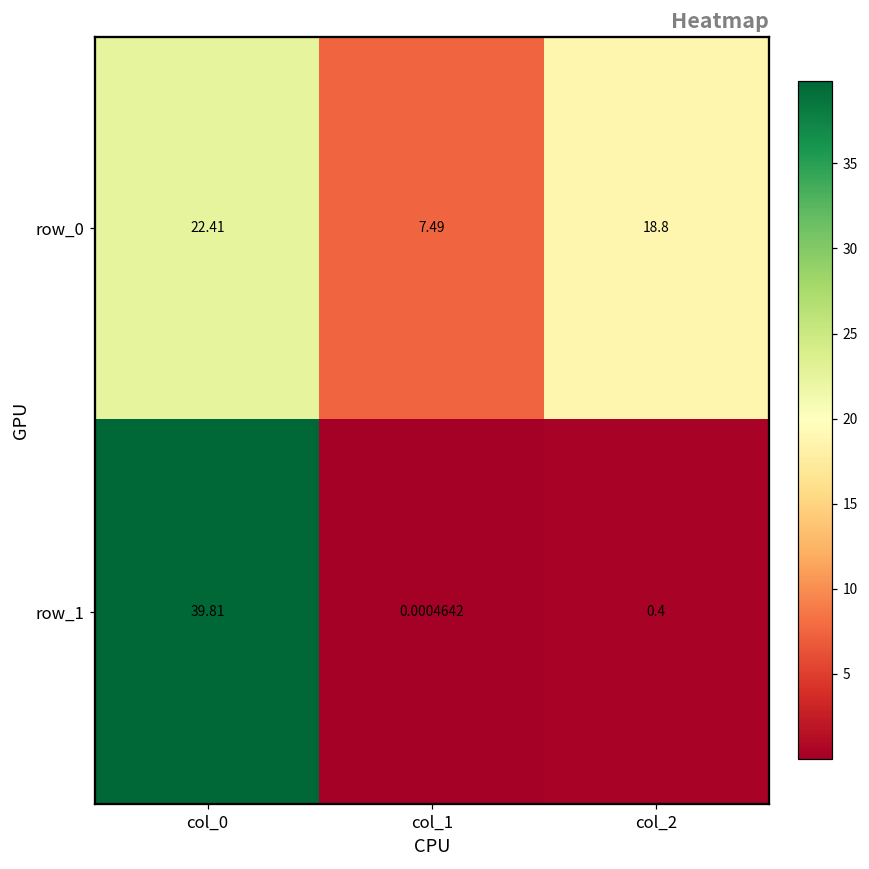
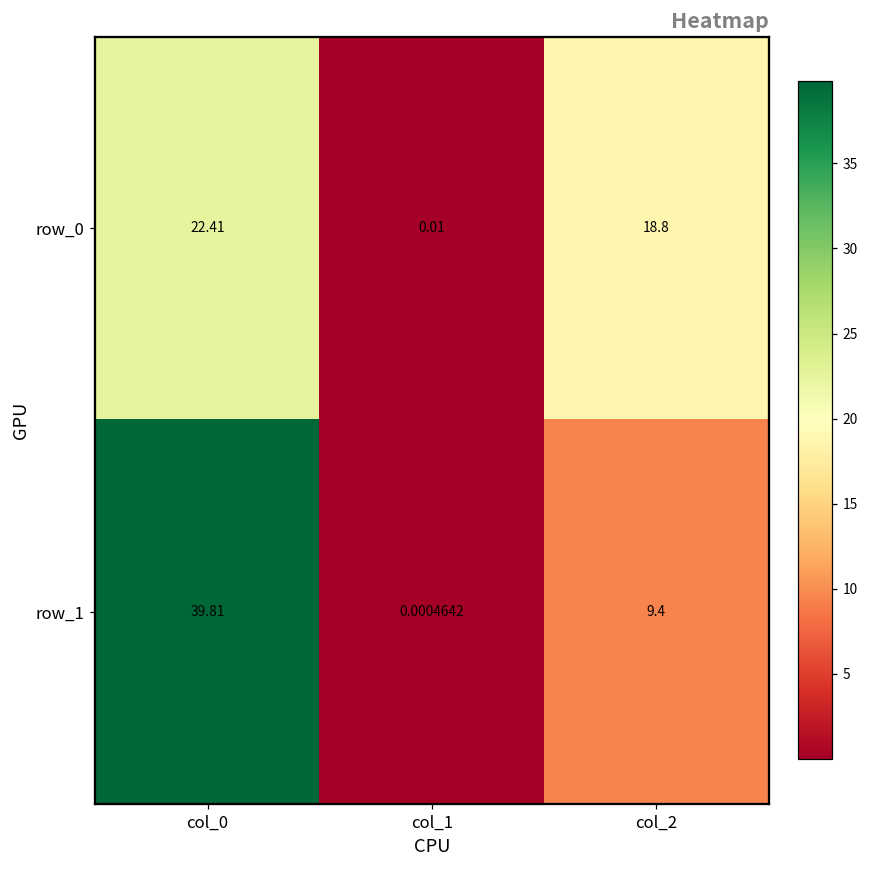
  {
    "row_0": {
      "col_0": 22.41,
-     "col_1": 7.49,
+     "col_1": 0.01,
      "col_2": 18.8
    },
    "row_1": {
      "col_0": 39.81,
      "col_1": 0.0004642,
-     "col_2": 0.4
+     "col_2": 9.4
    }
  }
